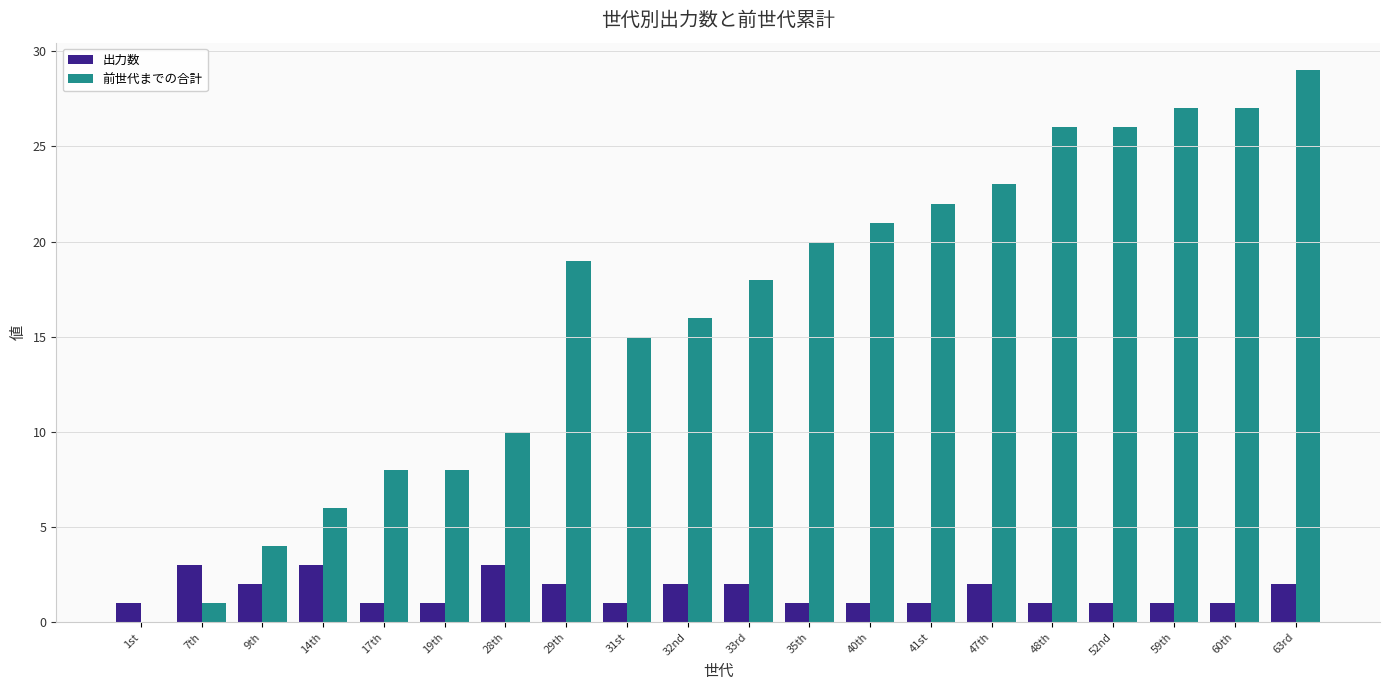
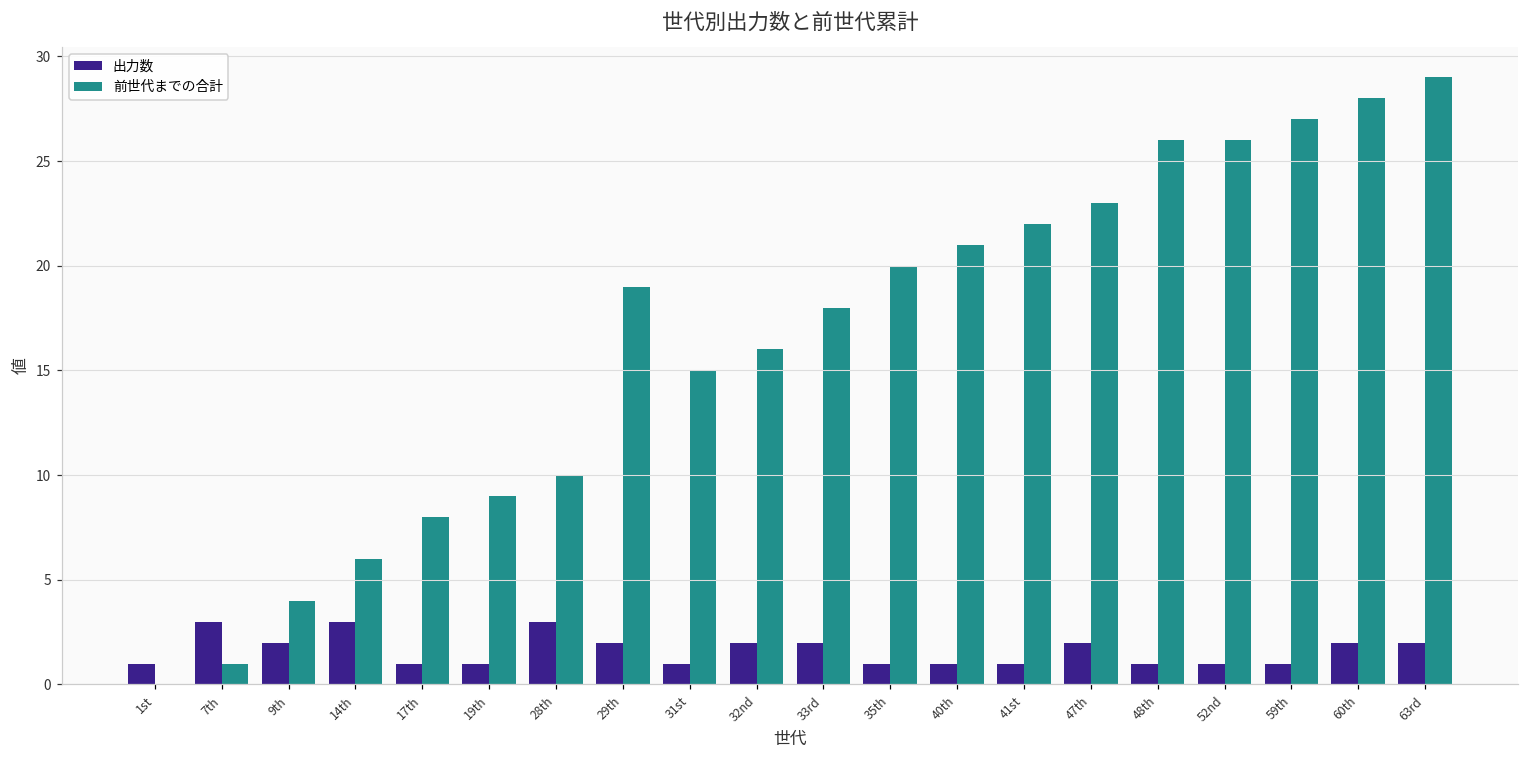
  {
    "出力数": {
      "1st": 1,
      "7th": 3,
      "9th": 2,
      "14th": 3,
      "17th": 1,
      "19th": 1,
      "28th": 3,
      "29th": 2,
      "31st": 1,
      "32nd": 2,
      "33rd": 2,
      "35th": 1,
      "40th": 1,
      "41st": 1,
      "47th": 2,
      "48th": 1,
      "52nd": 1,
      "59th": 1,
-     "60th": 1,
+     "60th": 2,
      "63rd": 2
    },
    "前世代までの合計": {
      "1st": 0,
      "7th": 1,
      "9th": 4,
      "14th": 6,
      "17th": 8,
-     "19th": 8,
+     "19th": 9,
      "28th": 10,
      "29th": 19,
      "31st": 15,
      "32nd": 16,
      "33rd": 18,
      "35th": 20,
      "40th": 21,
      "41st": 22,
      "47th": 23,
      "48th": 26,
      "52nd": 26,
      "59th": 27,
-     "60th": 27,
+     "60th": 28,
      "63rd": 29
    }
  }
